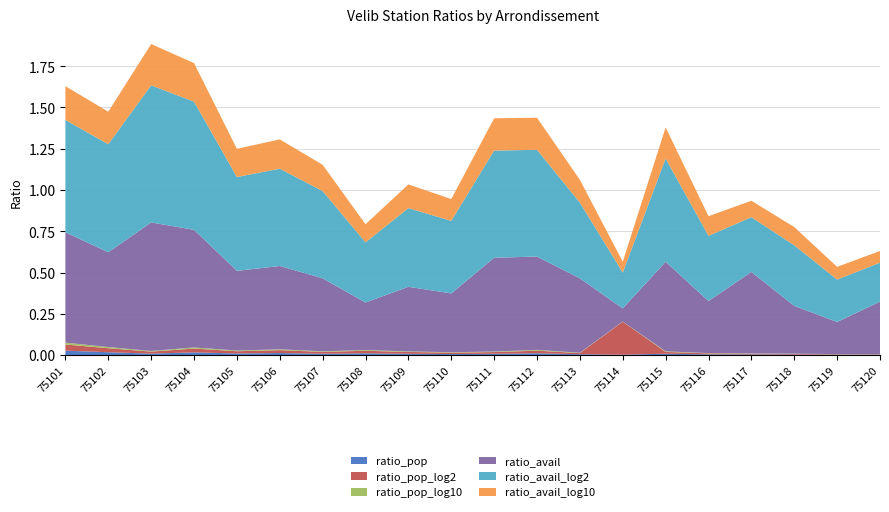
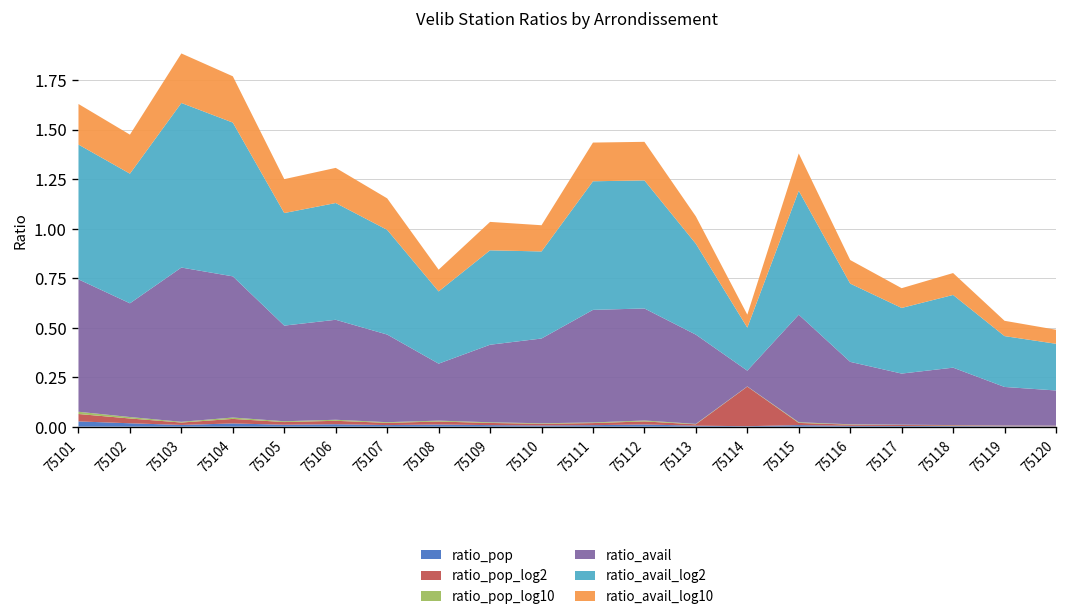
  {
    "ratio_avail": {
      "75101": 0.67,
      "75102": 0.57,
      "75103": 0.78,
      "75104": 0.71,
      "75105": 0.48,
      "75106": 0.50,
      "75107": 0.44,
      "75108": 0.29,
      "75109": 0.39,
-     "75110": 0.36,
+     "75110": 0.43,
      "75111": 0.57,
      "75112": 0.57,
      "75113": 0.45,
      "75114": 0.08,
      "75115": 0.54,
      "75116": 0.32,
-     "75117": 0.49,
+     "75117": 0.26,
      "75118": 0.29,
      "75119": 0.19,
-     "75120": 0.32
+     "75120": 0.18
    },
    "ratio_avail_log10": {
      "75101": 0.20,
      "75102": 0.20,
      "75103": 0.25,
      "75104": 0.23,
      "75105": 0.17,
      "75106": 0.18,
      "75107": 0.16,
      "75108": 0.11,
      "75109": 0.14,
      "75110": 0.13,
      "75111": 0.20,
      "75112": 0.19,
      "75113": 0.14,
      "75114": 0.07,
      "75115": 0.19,
      "75116": 0.12,
      "75117": 0.10,
      "75118": 0.11,
      "75119": 0.08,
      "75120": 0.07
    }
  }
